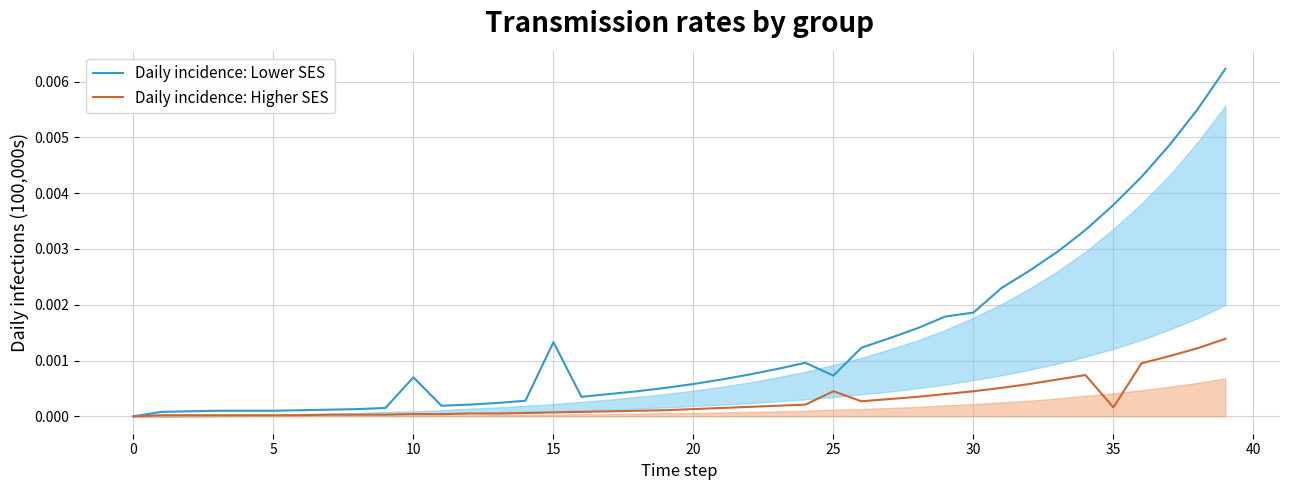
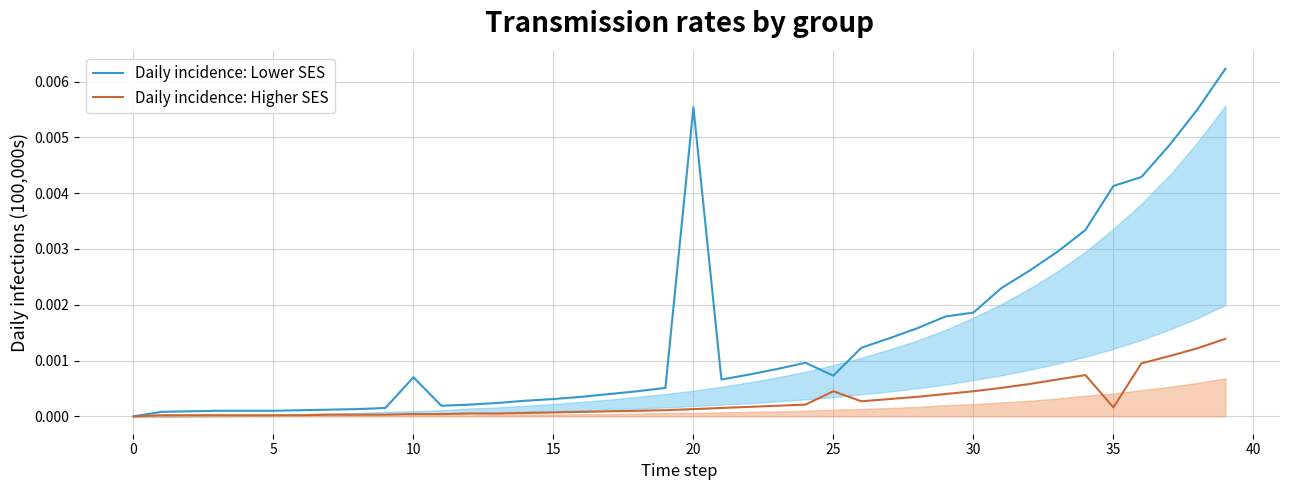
  {
    "Daily incidence: Lower SES": {
      "5": 0.0001,
      "10": 0.0007,
-     "15": 0.0013,
-     "20": 0.0006,
+     "15": 0.0003,
+     "20": 0.0055,
      "25": 0.0007,
      "30": 0.0019,
-     "35": 0.0038
+     "35": 0.0041
    },
    "Daily incidence: Higher SES": {
      "20": 0.0001,
      "25": 0.0005,
      "30": 0.0005,
      "35": 0.0002
    }
  }
